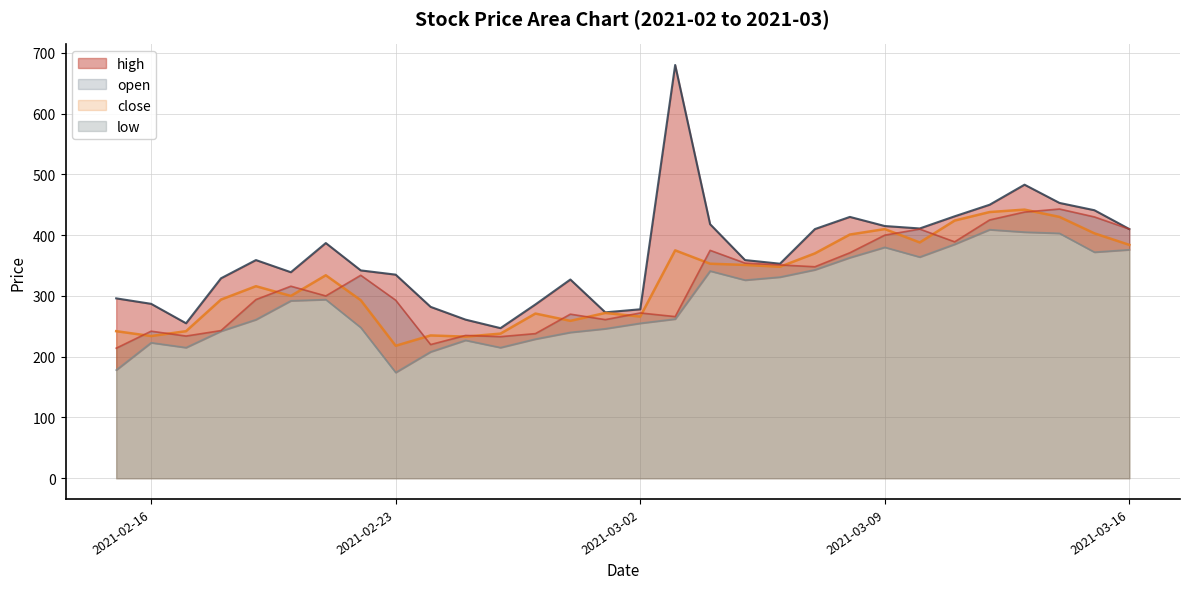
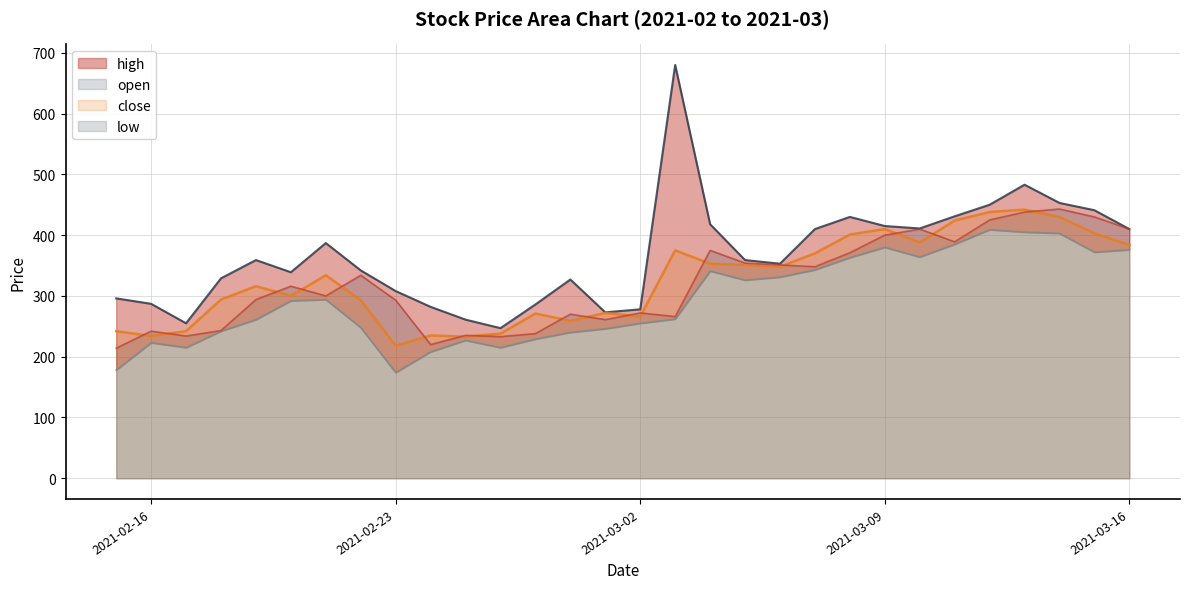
  {
    "high": {
      "2021-02-16": 290,
-     "2021-02-23": 340,
+     "2021-02-23": 310,
      "2021-03-02": 280,
      "2021-03-09": 420
    }
  }
